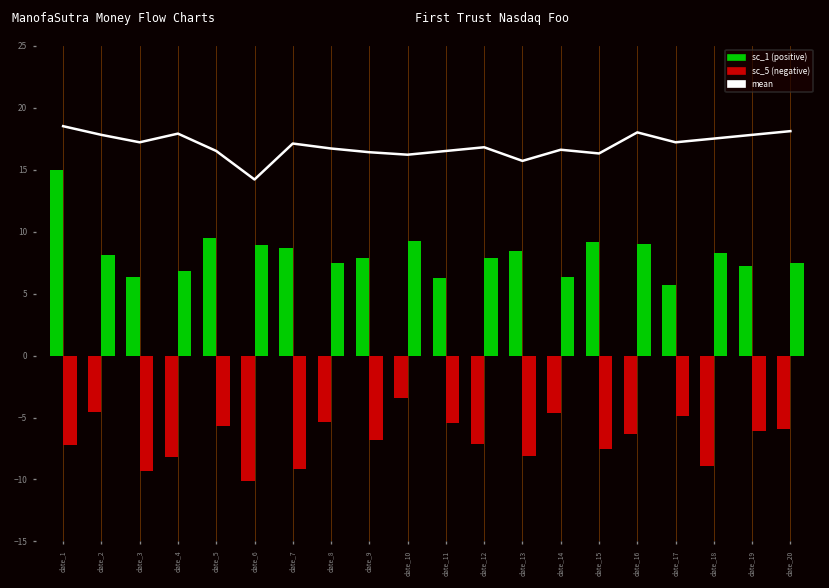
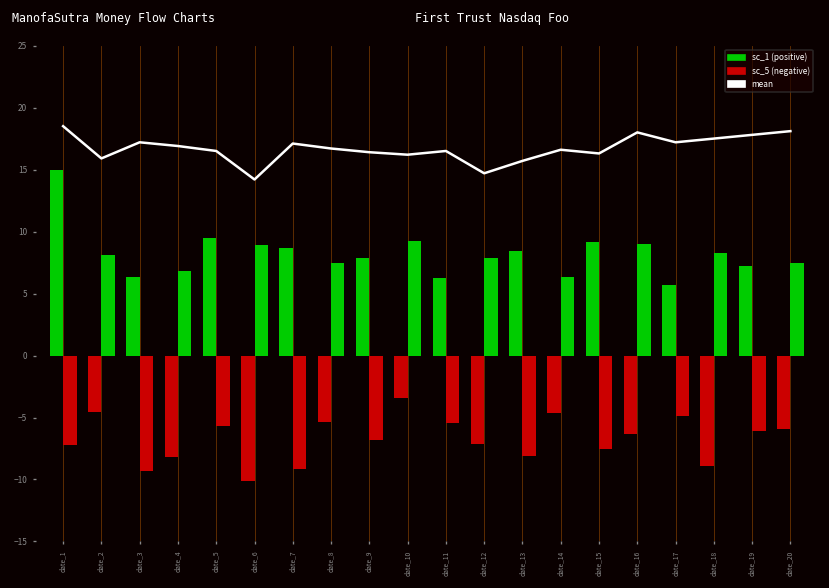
  {
    "mean": {
      "date_1": 18.5,
-     "date_2": 17.8,
+     "date_2": 15.9,
      "date_3": 17.2,
-     "date_4": 17.9,
+     "date_4": 16.9,
      "date_5": 16.5,
      "date_6": 14.2,
      "date_7": 17.1,
      "date_8": 16.7,
      "date_9": 16.4,
      "date_10": 16.2,
      "date_11": 16.5,
-     "date_12": 16.8,
+     "date_12": 14.7,
      "date_13": 15.7,
      "date_14": 16.6,
      "date_15": 16.3,
      "date_16": 18.0,
      "date_17": 17.2,
      "date_18": 17.5,
      "date_19": 17.8,
      "date_20": 18.1
    }
  }
